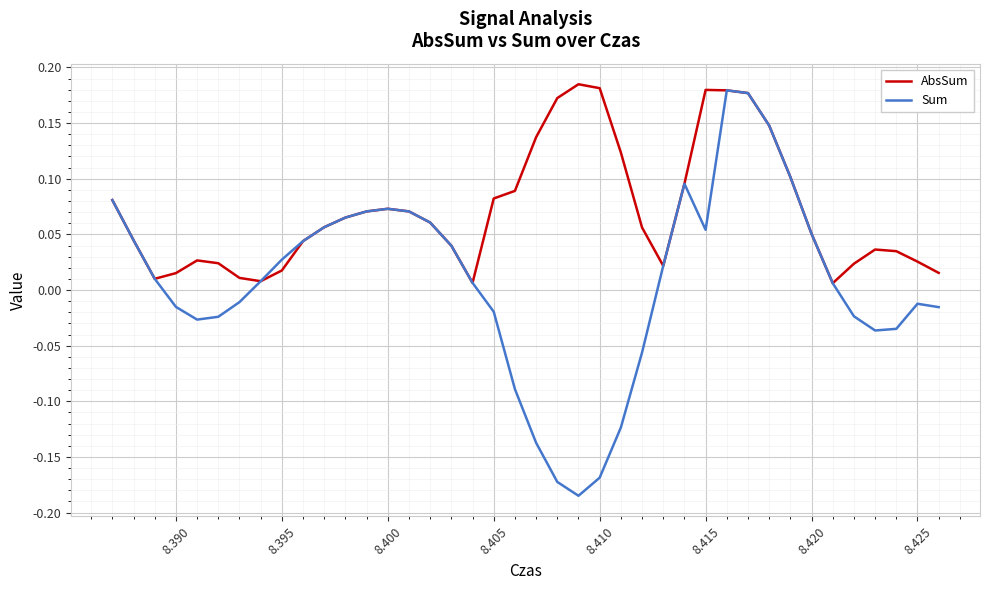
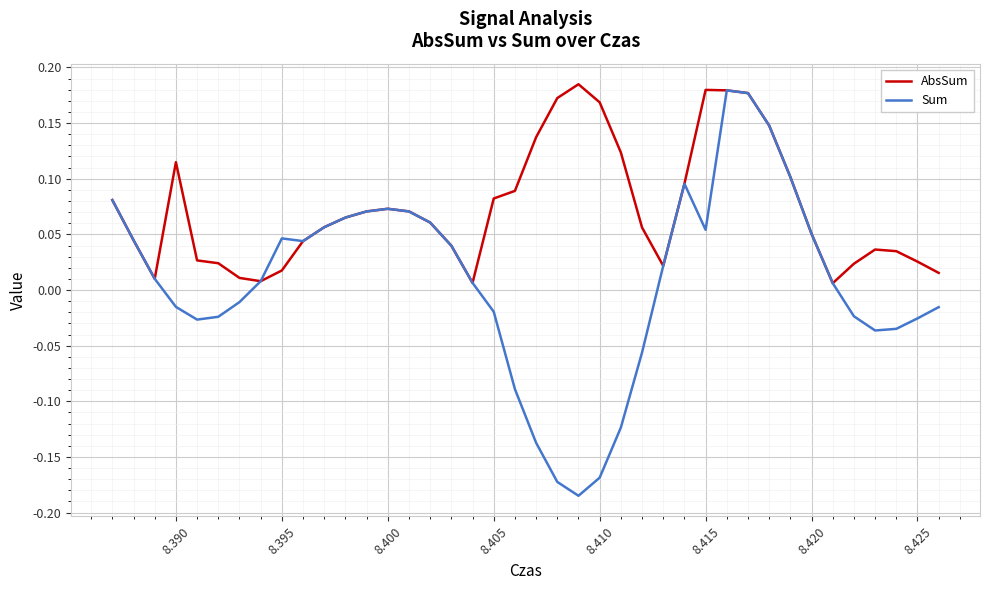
  {
    "AbsSum": {
-     "8.390": 0.015,
+     "8.390": 0.115,
      "8.395": 0.018,
      "8.405": 0.082,
-     "8.410": 0.181,
+     "8.410": 0.169,
      "8.415": 0.180,
      "8.425": 0.026
    },
    "Sum": {
      "8.390": -0.015,
-     "8.395": 0.027,
+     "8.395": 0.046,
      "8.405": -0.020,
      "8.410": -0.169,
      "8.415": 0.054,
-     "8.425": -0.012
+     "8.425": -0.026
    }
  }
